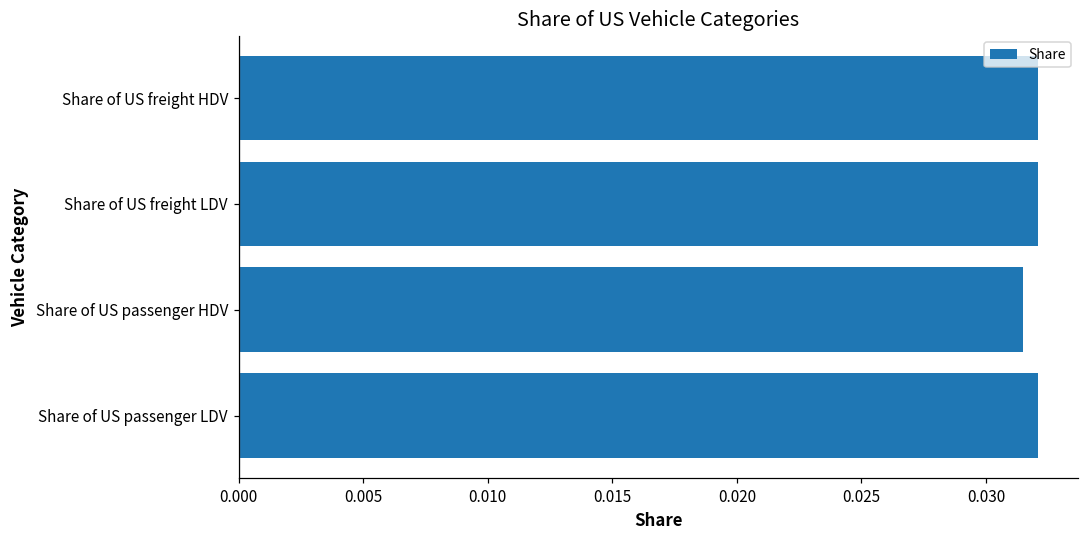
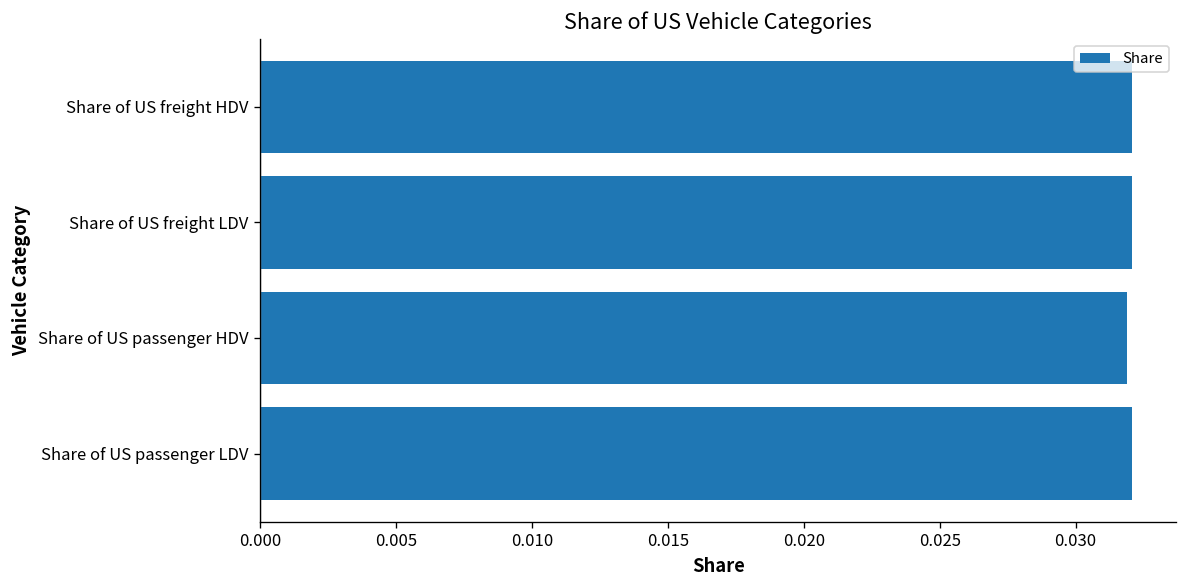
  {
    "Share of US freight HDV": 0.0321,
    "Share of US freight LDV": 0.0321,
-   "Share of US passenger HDV": 0.0315,
+   "Share of US passenger HDV": 0.0319,
    "Share of US passenger LDV": 0.0321
  }
